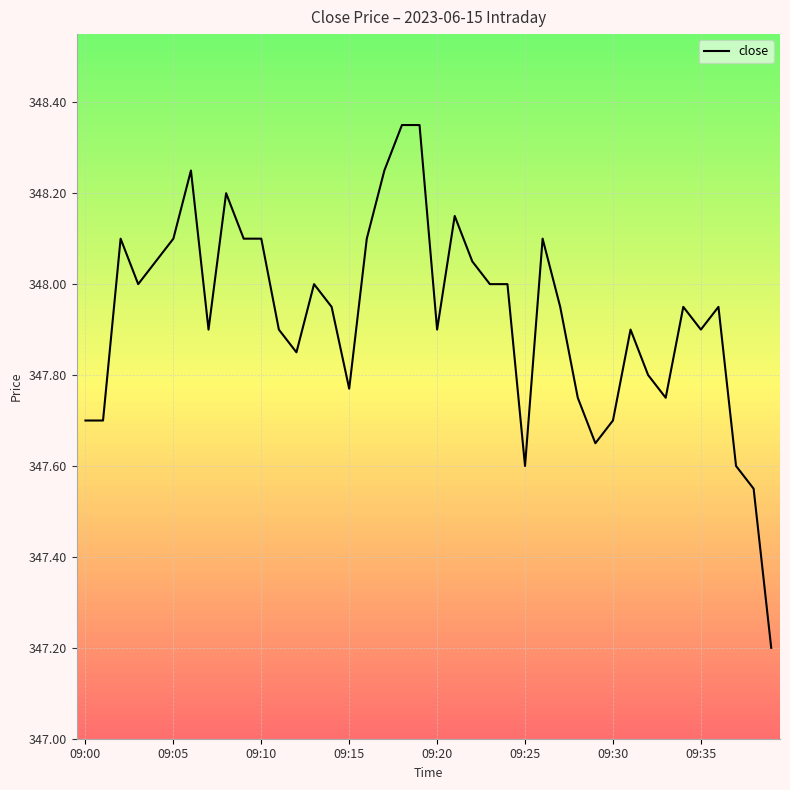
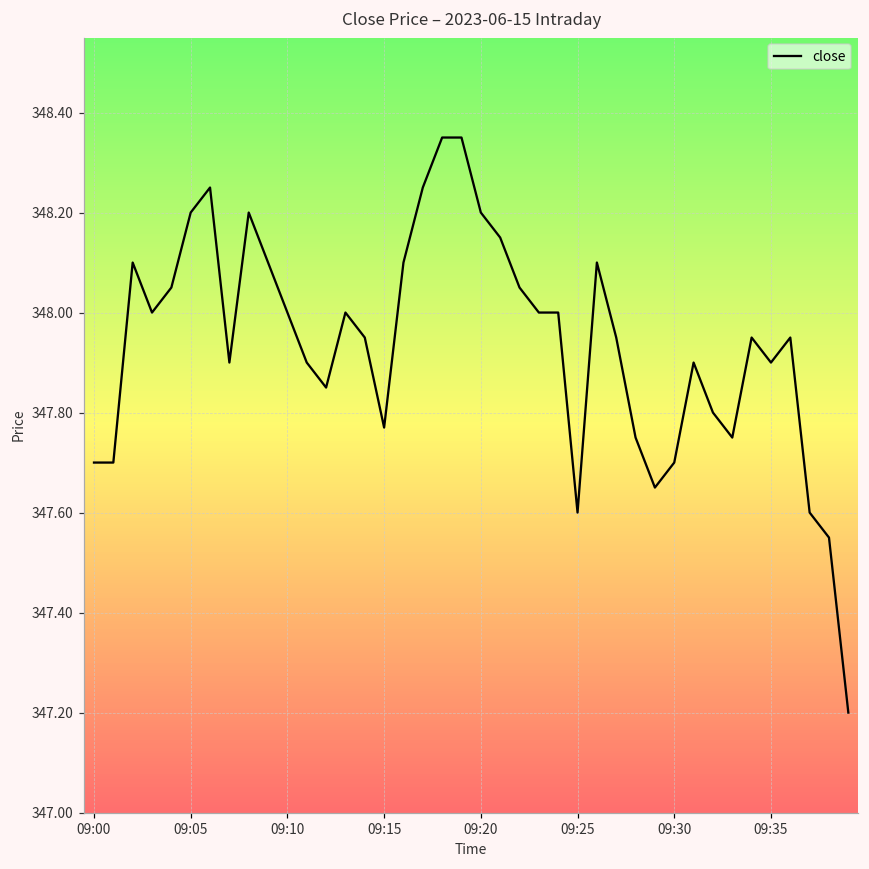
  {
    "09:00": 347.7,
-   "09:05": 348.1,
-   "09:10": 348.1,
+   "09:05": 348.2,
+   "09:10": 348.0,
    "09:15": 347.77,
-   "09:20": 347.9,
+   "09:20": 348.2,
    "09:25": 347.6,
    "09:30": 347.7,
    "09:35": 347.9
  }
